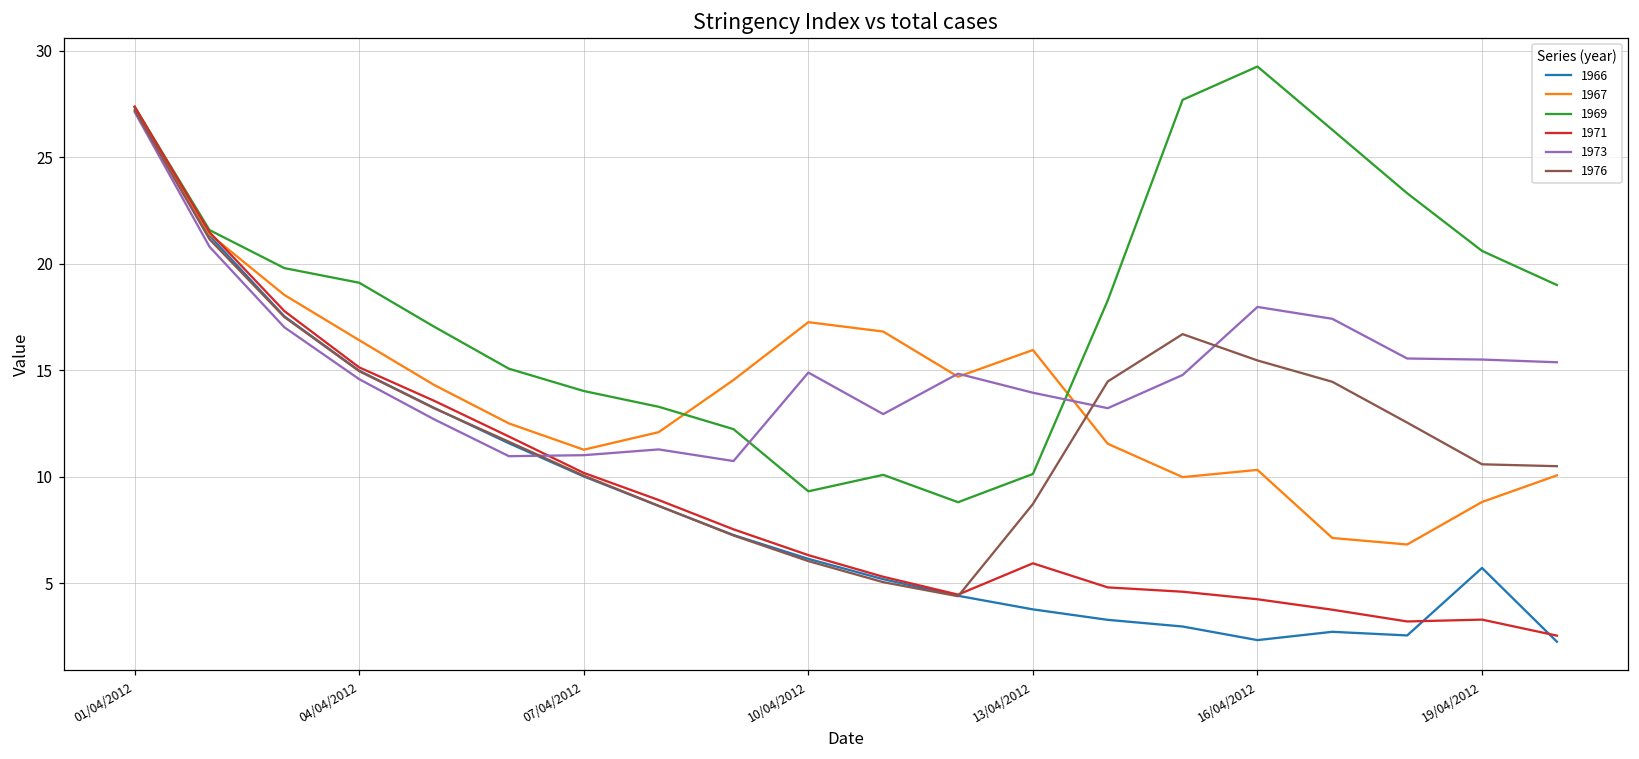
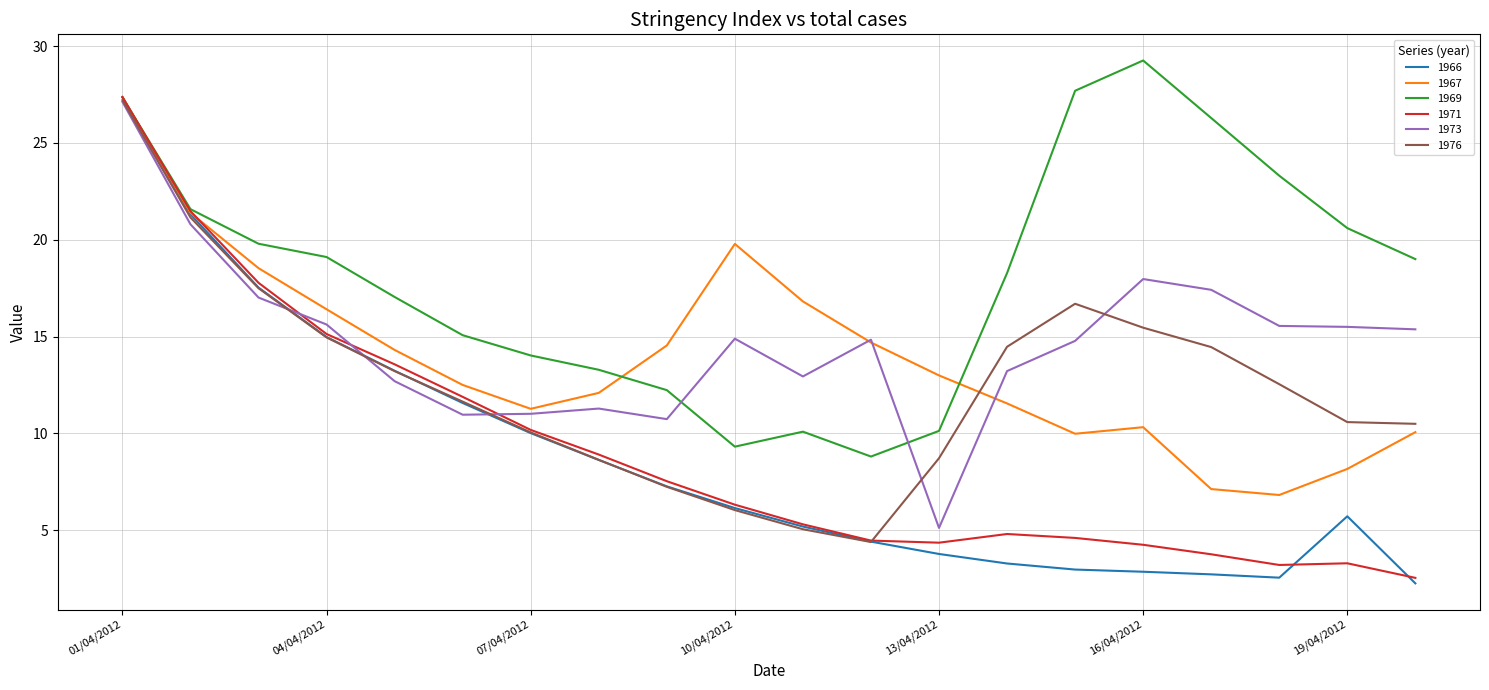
  {
    "1966": {
      "13/04/2012": 3.8,
-     "16/04/2012": 2.3,
+     "16/04/2012": 2.8,
      "19/04/2012": 5.7
    },
    "1967": {
      "04/04/2012": 16.4,
      "07/04/2012": 11.3,
-     "10/04/2012": 17.3,
-     "13/04/2012": 15.9,
+     "10/04/2012": 19.8,
+     "13/04/2012": 13.0,
      "16/04/2012": 10.3,
-     "19/04/2012": 8.8
+     "19/04/2012": 8.2
    },
    "1969": {
      "04/04/2012": 19.1,
      "07/04/2012": 14.0,
      "10/04/2012": 9.3,
      "13/04/2012": 10.1,
      "16/04/2012": 29.3,
      "19/04/2012": 20.6
    },
    "1971": {
      "04/04/2012": 15.1,
      "10/04/2012": 6.3,
-     "13/04/2012": 5.9,
+     "13/04/2012": 4.4,
      "16/04/2012": 4.2,
      "19/04/2012": 3.3
    },
    "1973": {
-     "04/04/2012": 14.6,
+     "04/04/2012": 15.6,
      "07/04/2012": 11.0,
      "10/04/2012": 14.9,
-     "13/04/2012": 13.9,
+     "13/04/2012": 5.1,
      "16/04/2012": 18.0,
      "19/04/2012": 15.5
    },
    "1976": {
      "13/04/2012": 8.7,
      "16/04/2012": 15.5,
      "19/04/2012": 10.6
    }
  }
